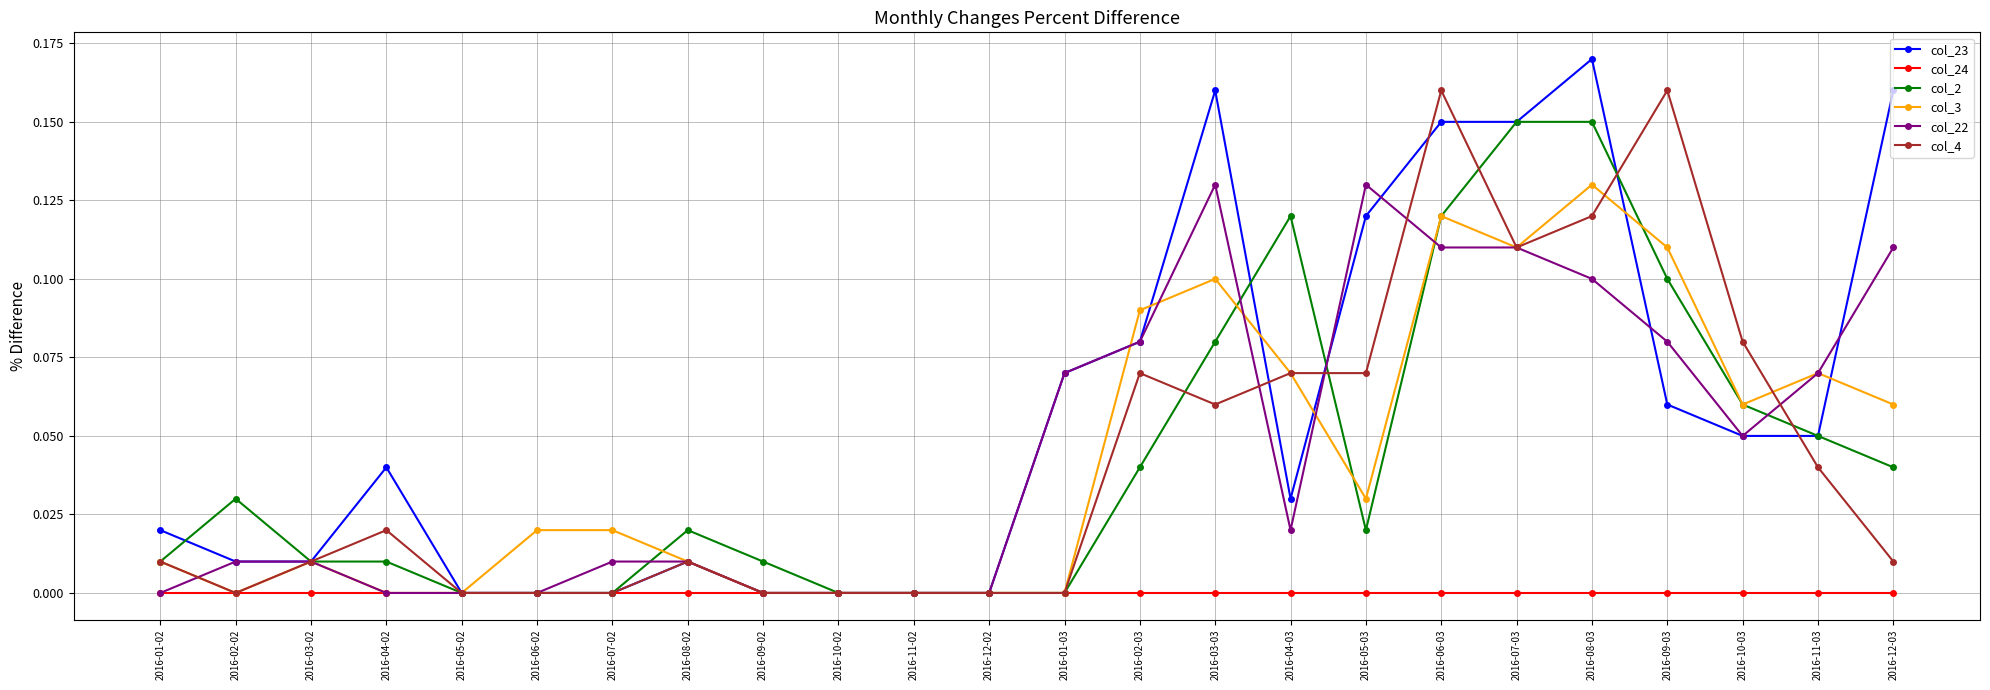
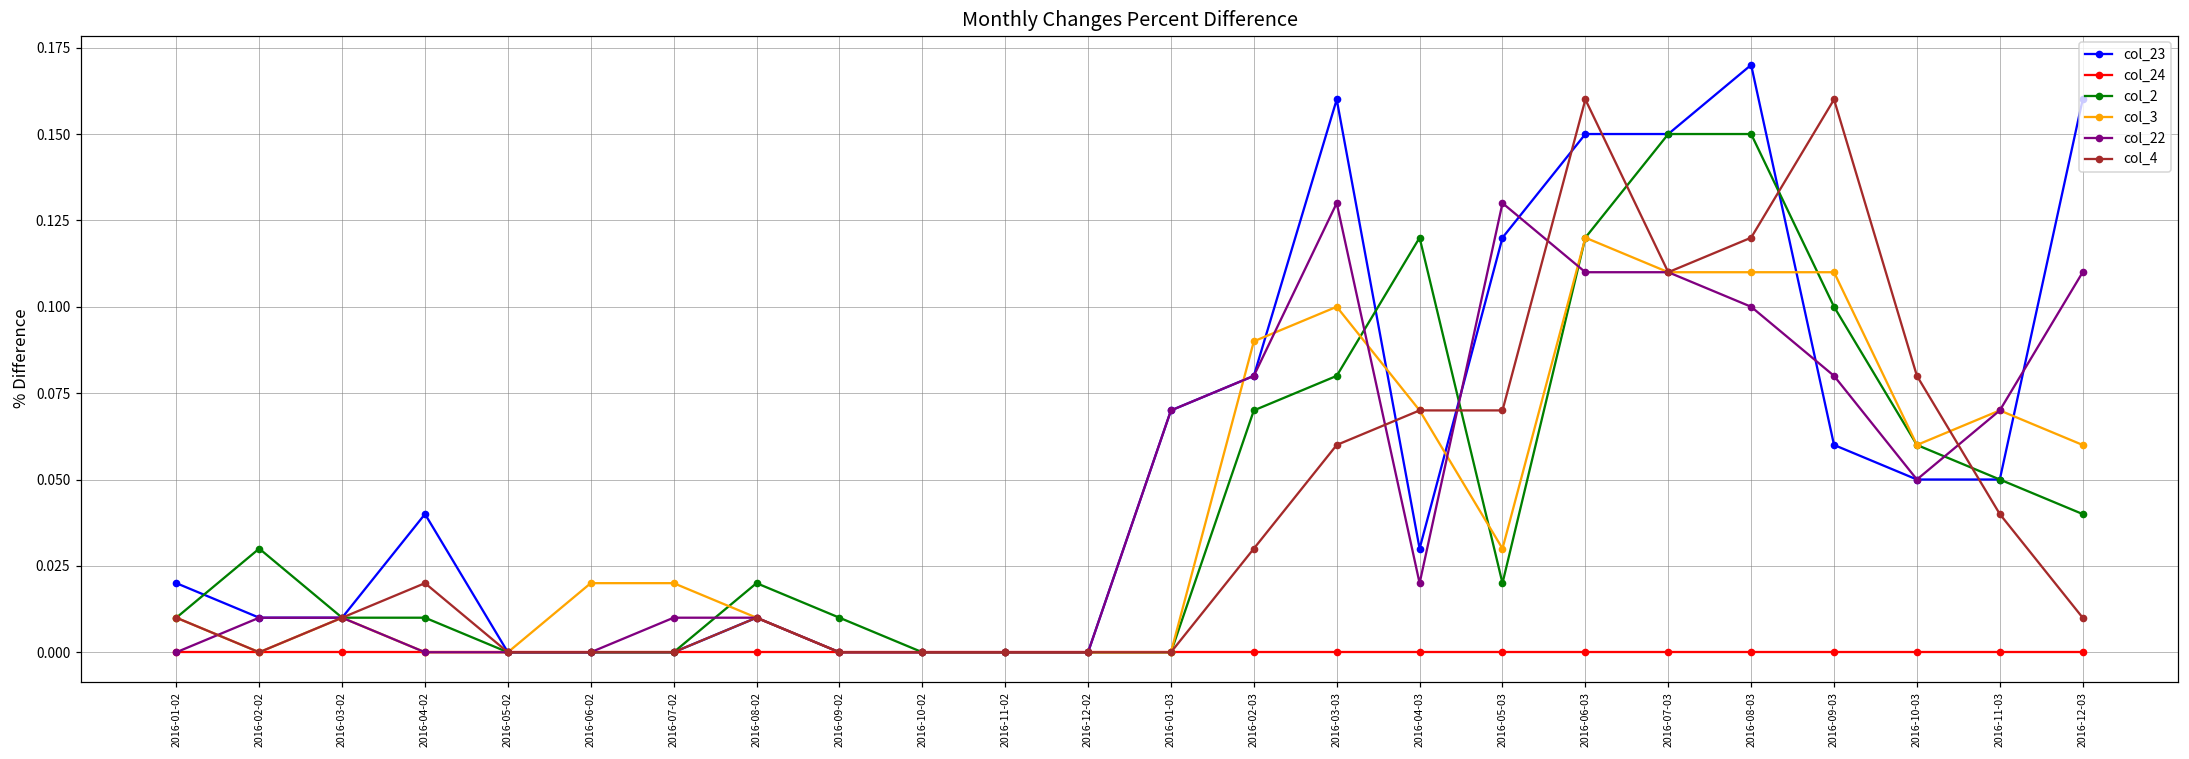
  {
    "col_23": {
      "2016-01-02": 0.02,
      "2016-04-02": 0.04,
      "2016-03-03": 0.16,
      "2016-04-03": 0.03,
      "2016-05-03": 0.12,
      "2016-06-03": 0.15,
      "2016-08-03": 0.17,
      "2016-09-03": 0.06
    },
    "col_24": {
      "2016-03-02": 0.00,
      "2016-08-02": 0.00,
      "2016-02-03": 0.00,
      "2016-03-03": 0.00,
      "2016-04-03": 0.00,
      "2016-05-03": 0.00,
      "2016-06-03": 0.00,
      "2016-07-03": 0.00,
      "2016-08-03": 0.00,
      "2016-09-03": 0.00,
      "2016-10-03": 0.00,
      "2016-11-03": 0.00,
      "2016-12-03": 0.00
    },
    "col_2": {
      "2016-02-02": 0.03,
      "2016-04-02": 0.01,
      "2016-08-02": 0.02,
      "2016-09-02": 0.01,
-     "2016-02-03": 0.04,
+     "2016-02-03": 0.07,
      "2016-03-03": 0.08,
      "2016-04-03": 0.12,
      "2016-05-03": 0.02,
      "2016-08-03": 0.15,
      "2016-09-03": 0.10,
      "2016-12-03": 0.04
    },
    "col_3": {
      "2016-06-02": 0.02,
      "2016-07-02": 0.02,
      "2016-02-03": 0.09,
      "2016-03-03": 0.10,
      "2016-05-03": 0.03,
-     "2016-08-03": 0.13,
+     "2016-08-03": 0.11,
      "2016-09-03": 0.11,
      "2016-12-03": 0.06
    },
    "col_22": {
      "2016-07-02": 0.01,
      "2016-03-03": 0.13,
      "2016-04-03": 0.02,
      "2016-05-03": 0.13,
      "2016-06-03": 0.11,
      "2016-08-03": 0.10,
      "2016-09-03": 0.08,
      "2016-12-03": 0.11
    },
    "col_4": {
      "2016-04-02": 0.02,
-     "2016-02-03": 0.07,
+     "2016-02-03": 0.03,
      "2016-03-03": 0.06,
      "2016-05-03": 0.07,
      "2016-06-03": 0.16,
      "2016-08-03": 0.12,
      "2016-09-03": 0.16,
      "2016-10-03": 0.08,
      "2016-11-03": 0.04,
      "2016-12-03": 0.01
    }
  }
